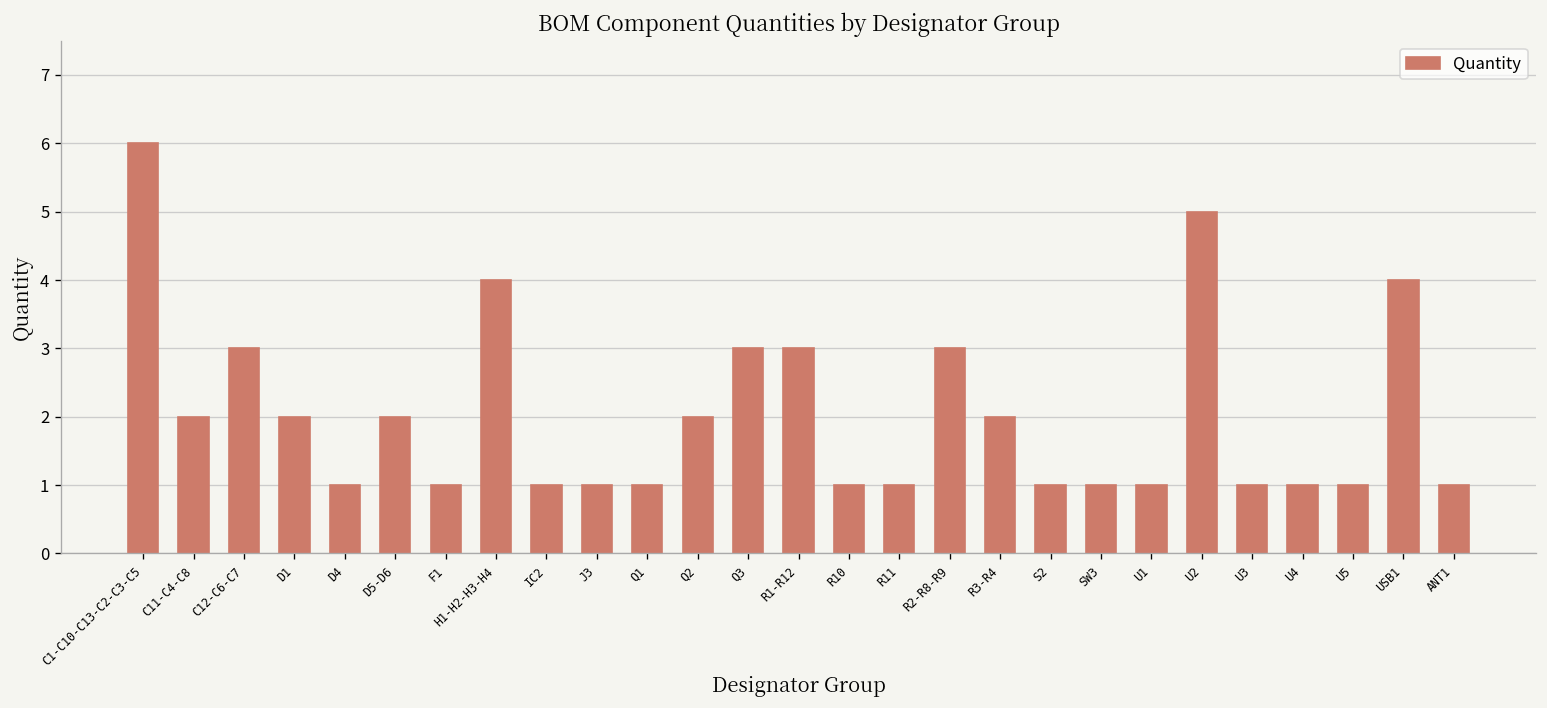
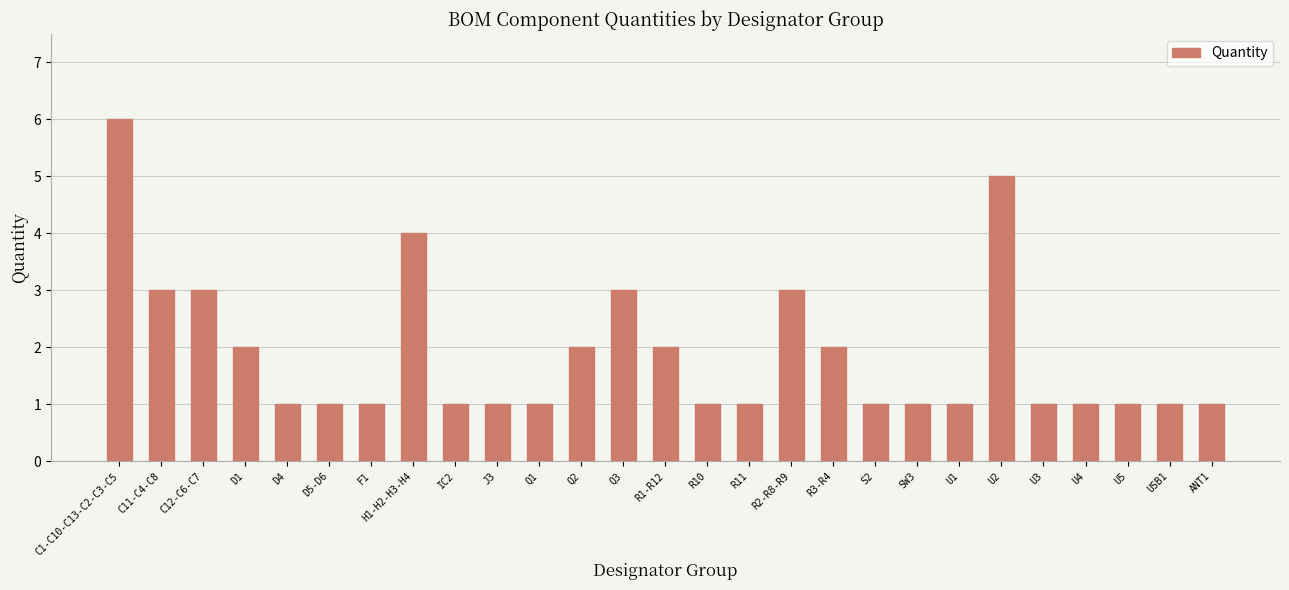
  {
    "C1-C10-C13-C2-C3-C5": 6,
-   "C11-C4-C8": 2,
+   "C11-C4-C8": 3,
    "C12-C6-C7": 3,
    "D1": 2,
    "D4": 1,
-   "D5-D6": 2,
+   "D5-D6": 1,
    "F1": 1,
    "H1-H2-H3-H4": 4,
    "IC2": 1,
    "J3": 1,
    "Q1": 1,
    "Q2": 2,
    "Q3": 3,
-   "R1-R12": 3,
+   "R1-R12": 2,
    "R10": 1,
    "R11": 1,
    "R2-R8-R9": 3,
    "R3-R4": 2,
    "S2": 1,
    "SW3": 1,
    "U1": 1,
    "U2": 5,
    "U3": 1,
    "U4": 1,
    "U5": 1,
-   "USB1": 4,
+   "USB1": 1,
    "ANT1": 1
  }
